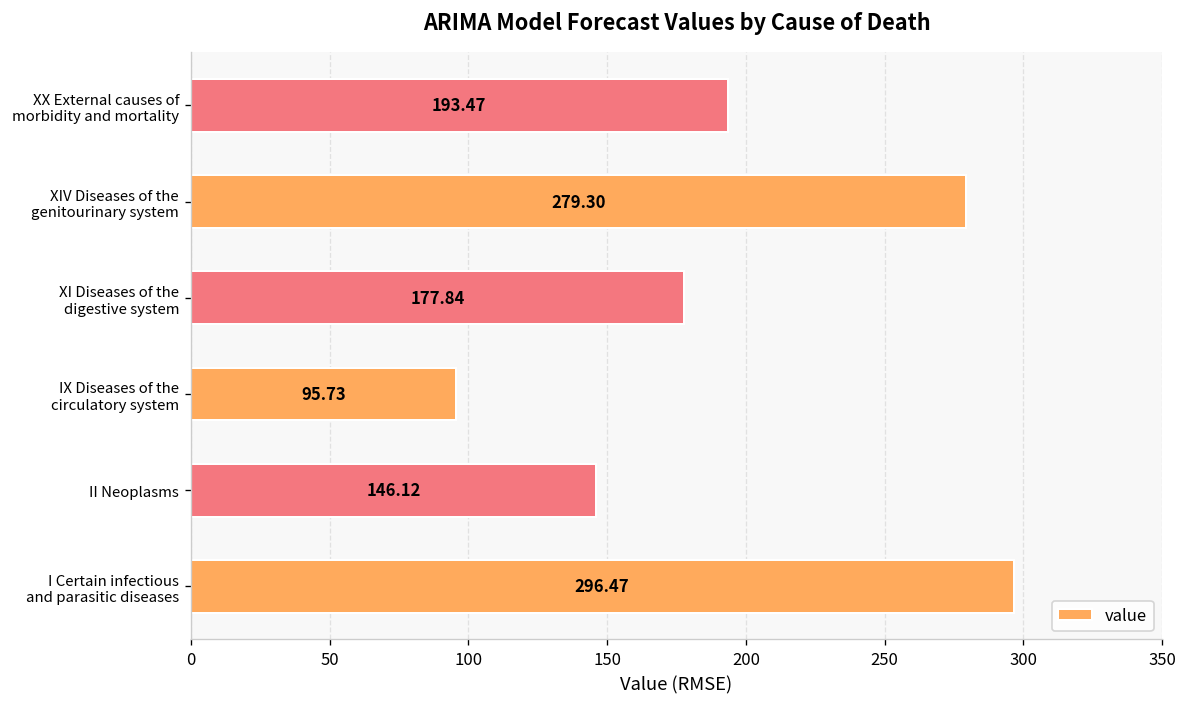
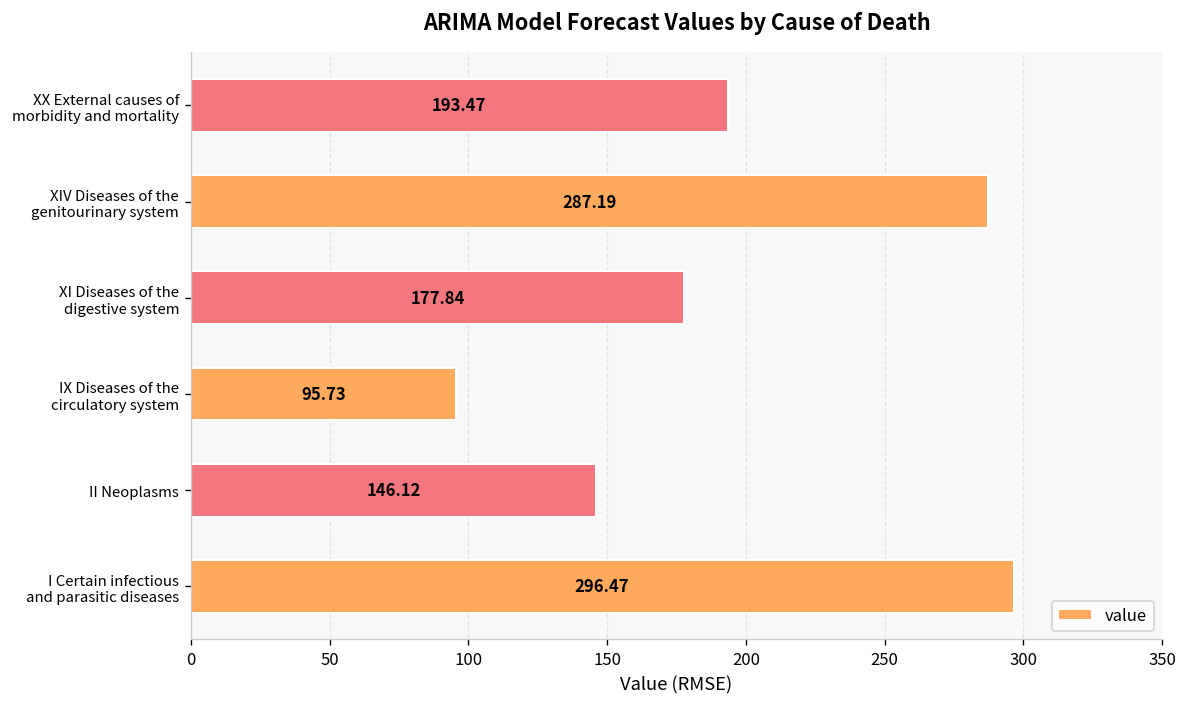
  {
    "XX External causes of morbidity and mortality": 193.47,
-   "XIV Diseases of the genitourinary system": 279.30,
+   "XIV Diseases of the genitourinary system": 287.19,
    "XI Diseases of the digestive system": 177.84,
    "IX Diseases of the circulatory system": 95.73,
    "II Neoplasms": 146.12,
    "I Certain infectious and parasitic diseases": 296.47
  }
